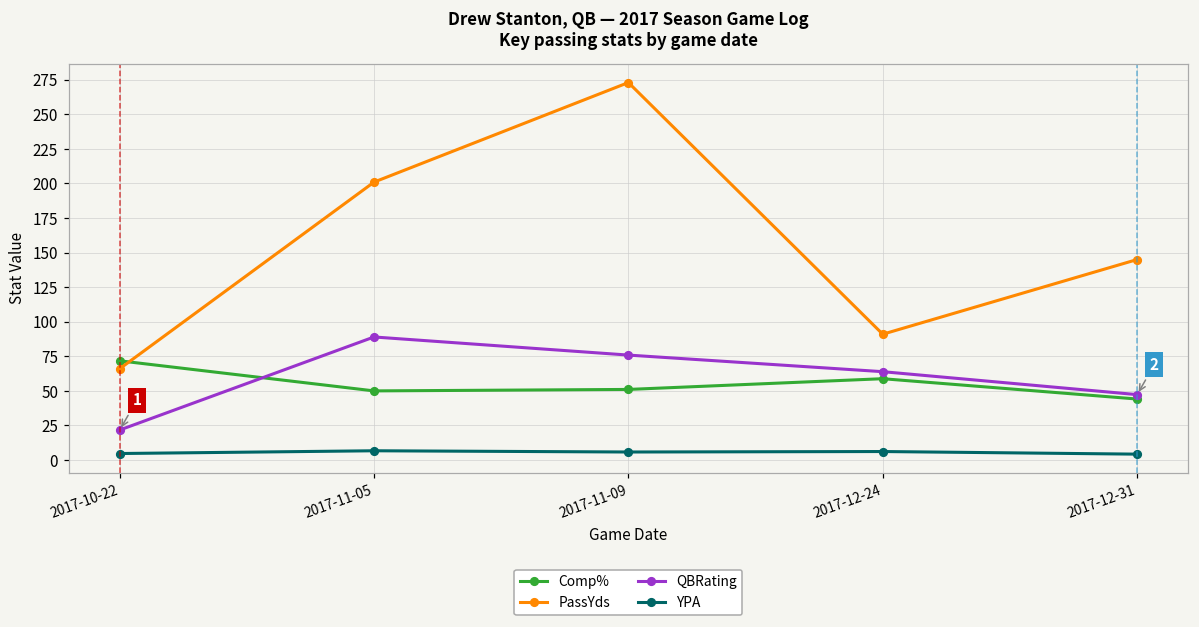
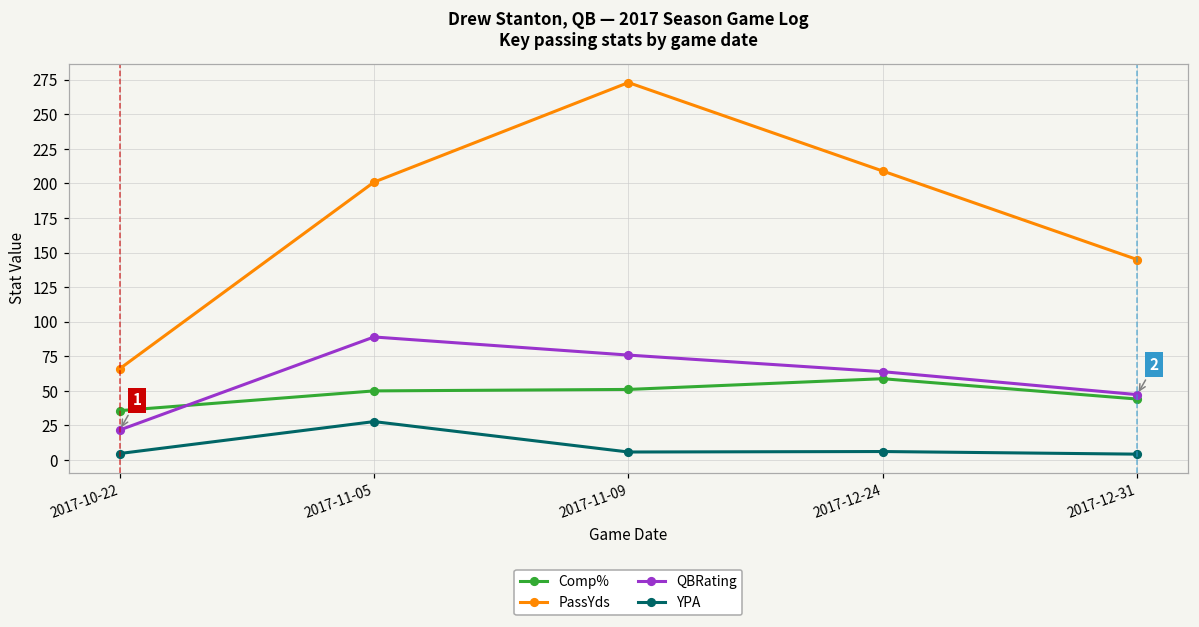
  {
    "Comp%": {
-     "2017-10-22": 72,
+     "2017-10-22": 36,
      "2017-11-05": 50,
      "2017-11-09": 51,
      "2017-12-24": 59,
      "2017-12-31": 44
    },
    "PassYds": {
      "2017-10-22": 66,
      "2017-11-05": 201,
      "2017-11-09": 273,
-     "2017-12-24": 91,
+     "2017-12-24": 209,
      "2017-12-31": 145
    },
    "QBRating": {
      "2017-10-22": 22,
      "2017-11-05": 89,
      "2017-11-09": 76,
      "2017-12-24": 64,
      "2017-12-31": 47
    },
    "YPA": {
      "2017-10-22": 5,
-     "2017-11-05": 7,
+     "2017-11-05": 28,
      "2017-11-09": 6,
      "2017-12-24": 6,
      "2017-12-31": 4
    }
  }
